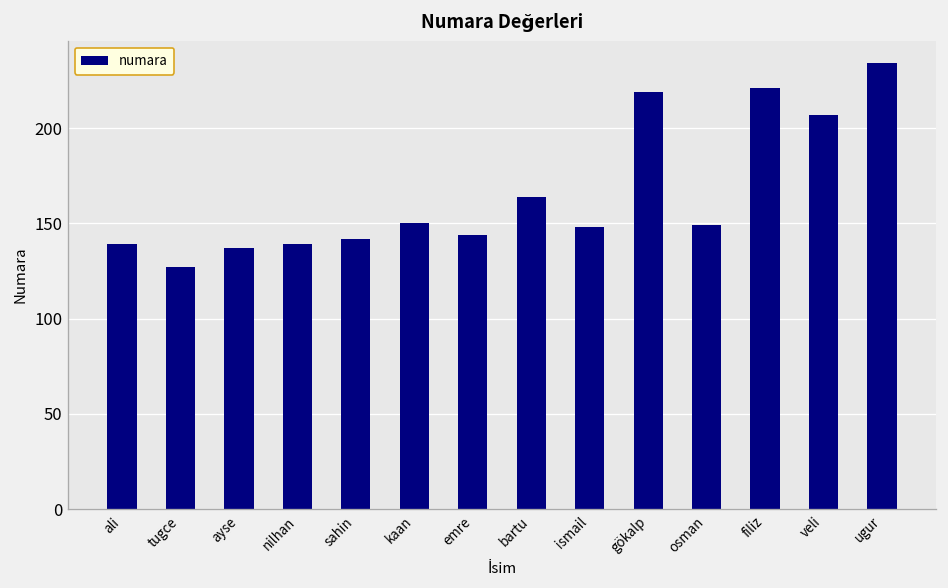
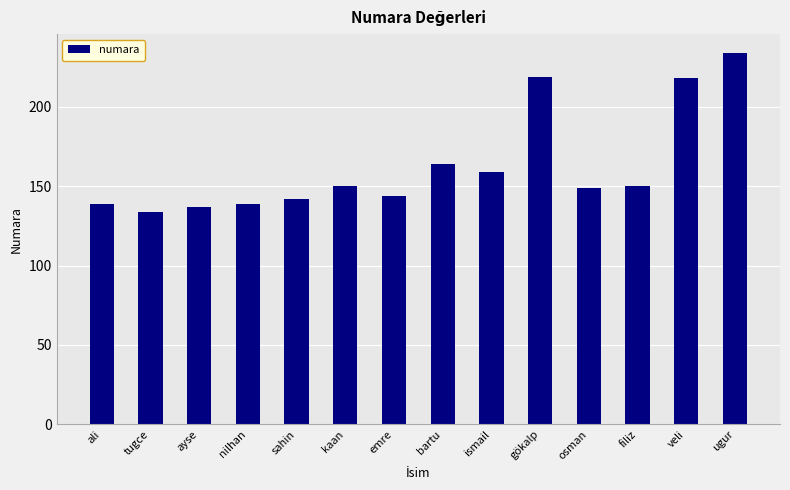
  {
    "ali": 139,
-   "tugce": 127,
+   "tugce": 134,
    "ayse": 137,
    "nilhan": 139,
    "sahin": 142,
    "kaan": 150,
    "emre": 144,
    "bartu": 164,
-   "ismail": 148,
+   "ismail": 159,
    "gökalp": 219,
    "osman": 149,
-   "filiz": 221,
-   "veli": 207,
+   "filiz": 150,
+   "veli": 218,
    "ugur": 234
  }
